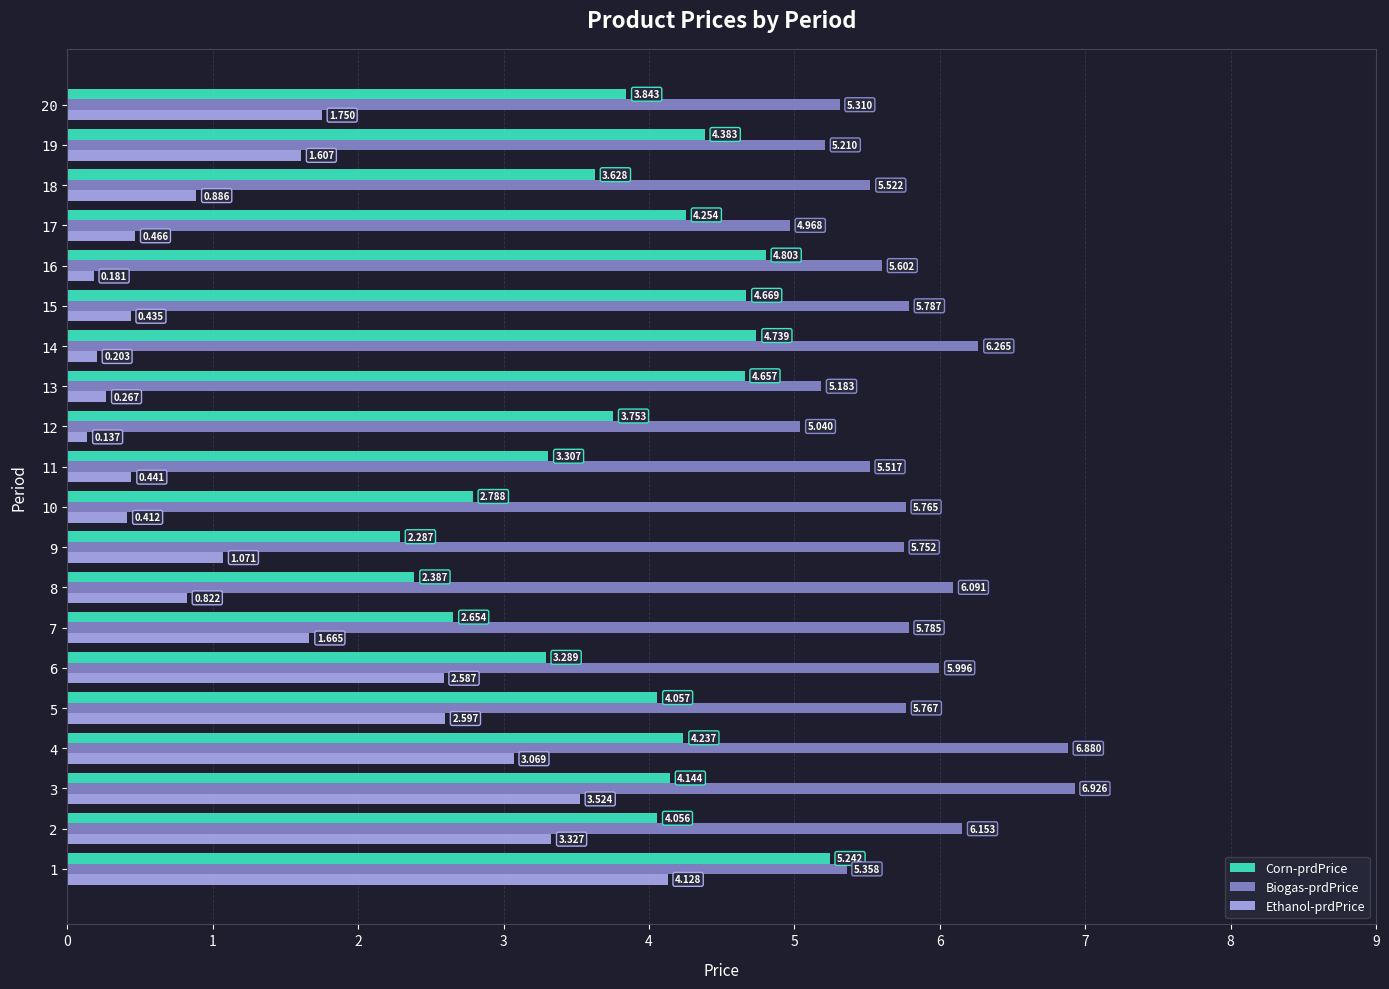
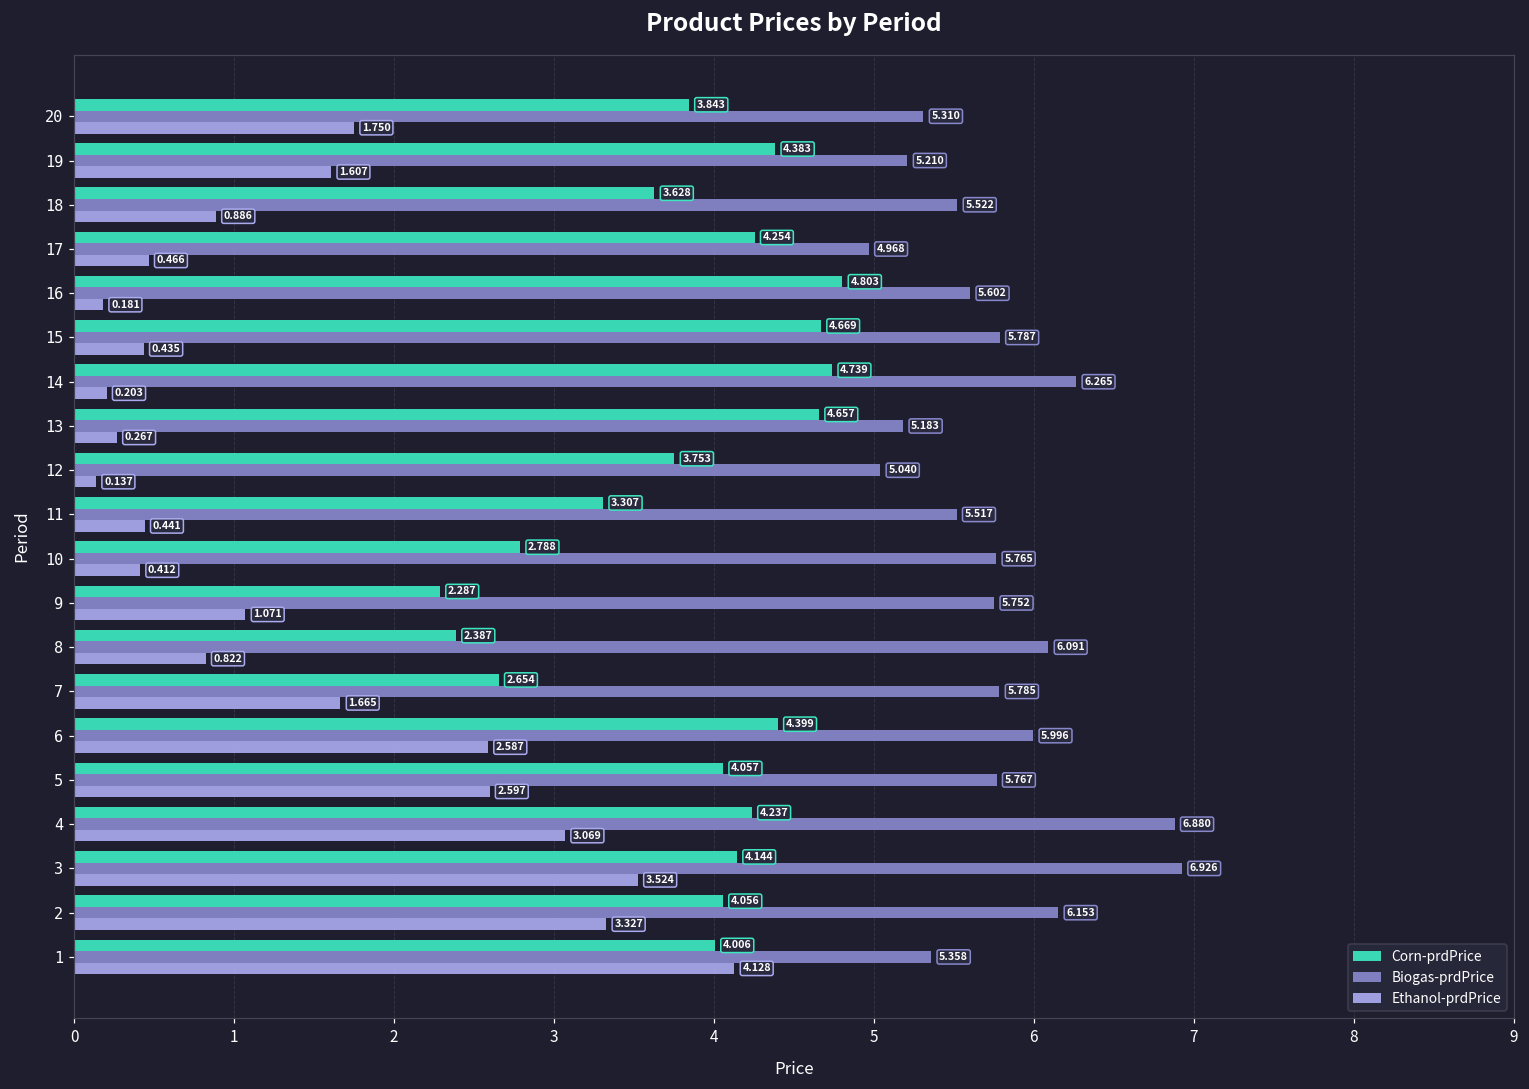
  {
    "Corn-prdPrice": {
-     "6": 3.289,
-     "1": 5.242
+     "6": 4.399,
+     "1": 4.006
    }
  }
